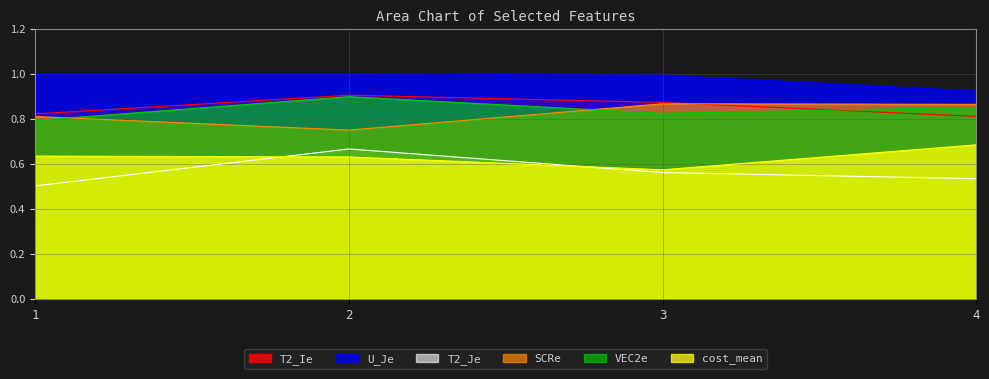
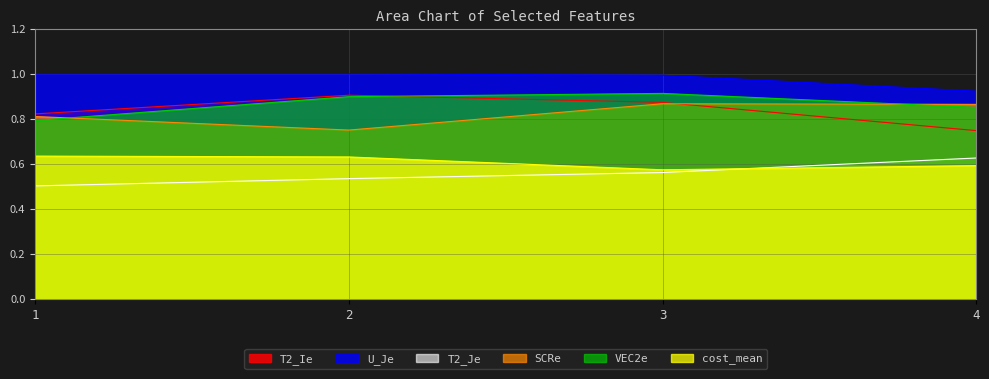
  {
    "T2_Ie": {
      "1": 0.82,
-     "4": 0.81
+     "4": 0.75
    },
    "U_Je": {
      "1": 1.00,
      "2": 1.00,
      "3": 0.99,
      "4": 0.92
    },
    "T2_Je": {
      "1": 0.50,
-     "2": 0.67,
+     "2": 0.53,
      "3": 0.56,
-     "4": 0.53
+     "4": 0.63
    },
    "SCRe": {
      "1": 0.81,
      "2": 0.75,
      "4": 0.86
    },
    "VEC2e": {
      "1": 0.79,
-     "3": 0.82,
+     "3": 0.91,
      "4": 0.85
    },
    "cost_mean": {
      "1": 0.63,
      "2": 0.63,
      "3": 0.57,
-     "4": 0.69
+     "4": 0.59
    }
  }
